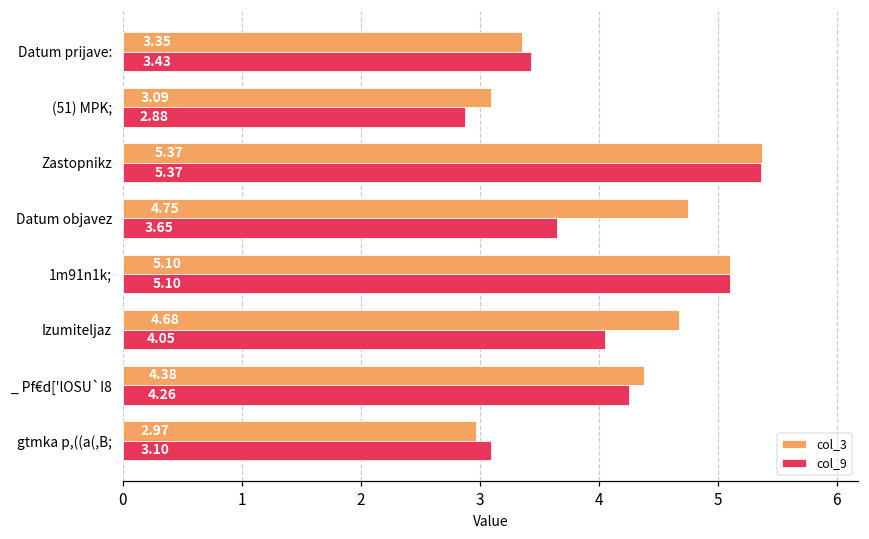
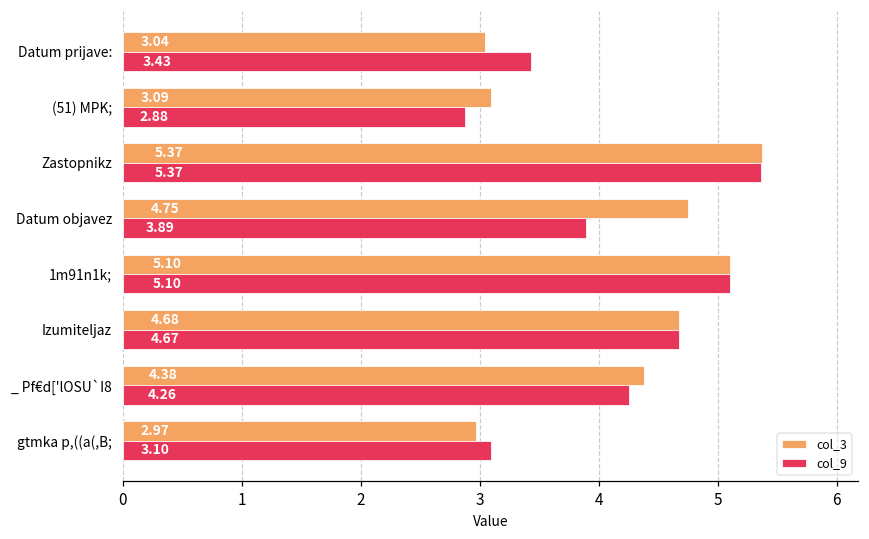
  {
    "col_3": {
-     "Datum prijave:": 3.35,
+     "Datum prijave:": 3.04,
      "(51) MPK;": 3.09,
      "Zastopnikz": 5.37,
      "Datum objavez": 4.75,
      "1m91n1k;": 5.10,
      "Izumiteljaz": 4.68,
      "_ Pf€d['lOSU`I8": 4.38,
      "gtmka p,((a(,B;": 2.97
    },
    "col_9": {
      "Datum prijave:": 3.43,
      "(51) MPK;": 2.88,
      "Zastopnikz": 5.37,
-     "Datum objavez": 3.65,
+     "Datum objavez": 3.89,
      "1m91n1k;": 5.10,
-     "Izumiteljaz": 4.05,
+     "Izumiteljaz": 4.67,
      "_ Pf€d['lOSU`I8": 4.26,
      "gtmka p,((a(,B;": 3.10
    }
  }
